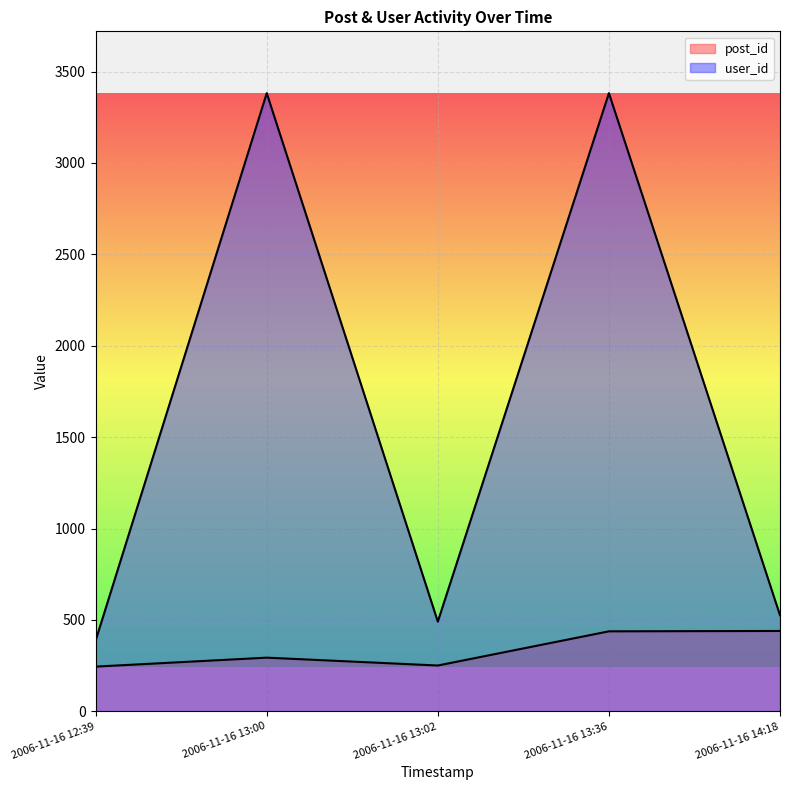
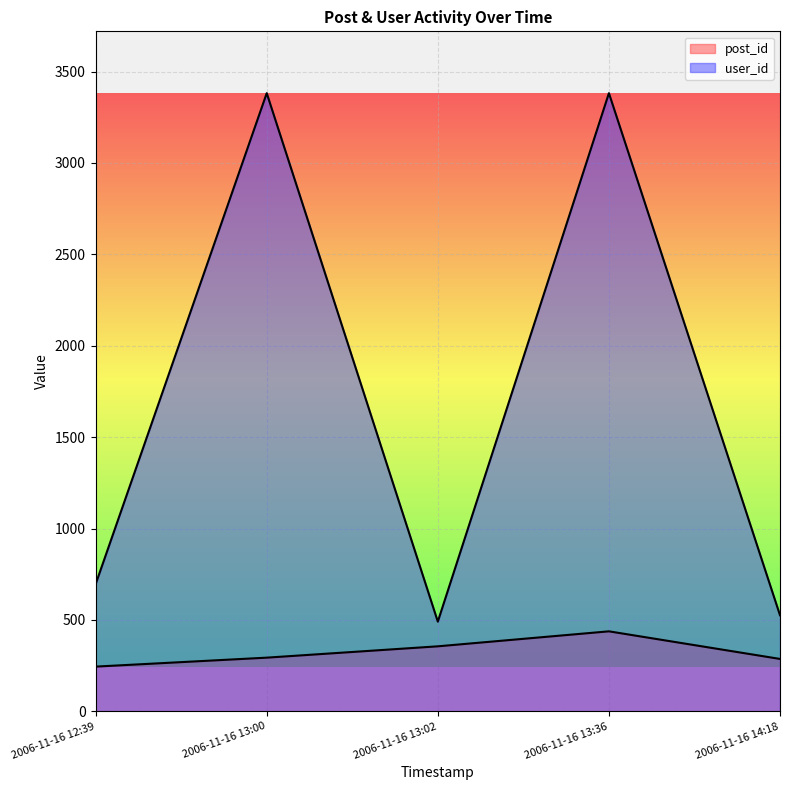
  {
    "post_id": {
      "2006-11-16 12:39": 250,
      "2006-11-16 13:00": 290,
-     "2006-11-16 13:02": 250,
+     "2006-11-16 13:02": 360,
      "2006-11-16 13:36": 440,
-     "2006-11-16 14:18": 440
+     "2006-11-16 14:18": 290
    },
    "user_id": {
-     "2006-11-16 12:39": 390,
+     "2006-11-16 12:39": 700,
      "2006-11-16 13:00": 3380,
      "2006-11-16 13:02": 490,
      "2006-11-16 13:36": 3380,
      "2006-11-16 14:18": 530
    }
  }
